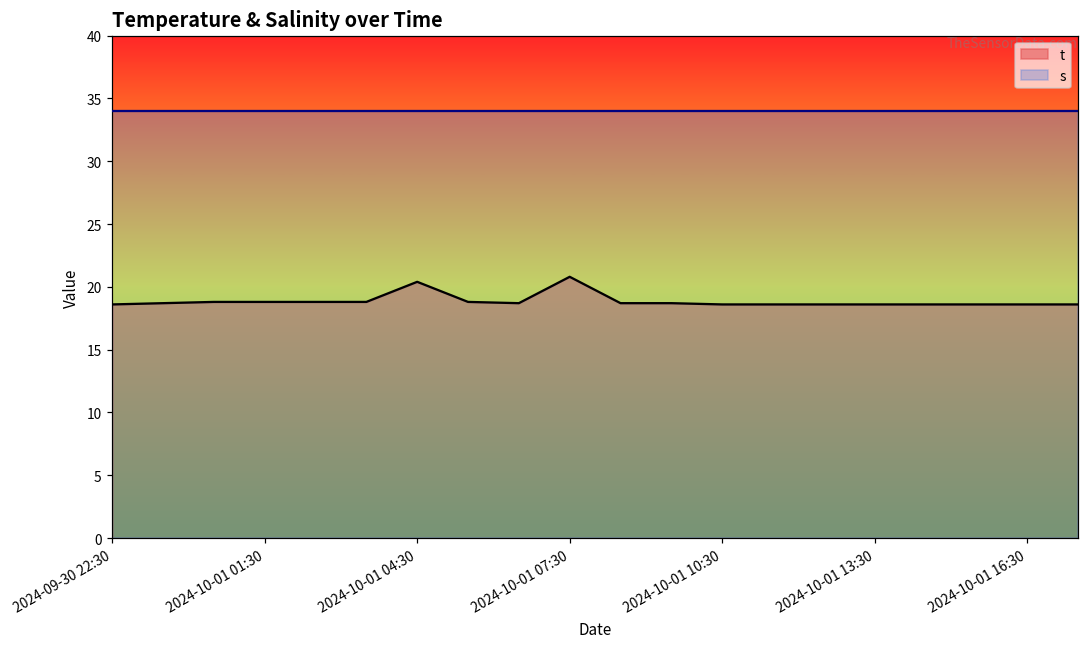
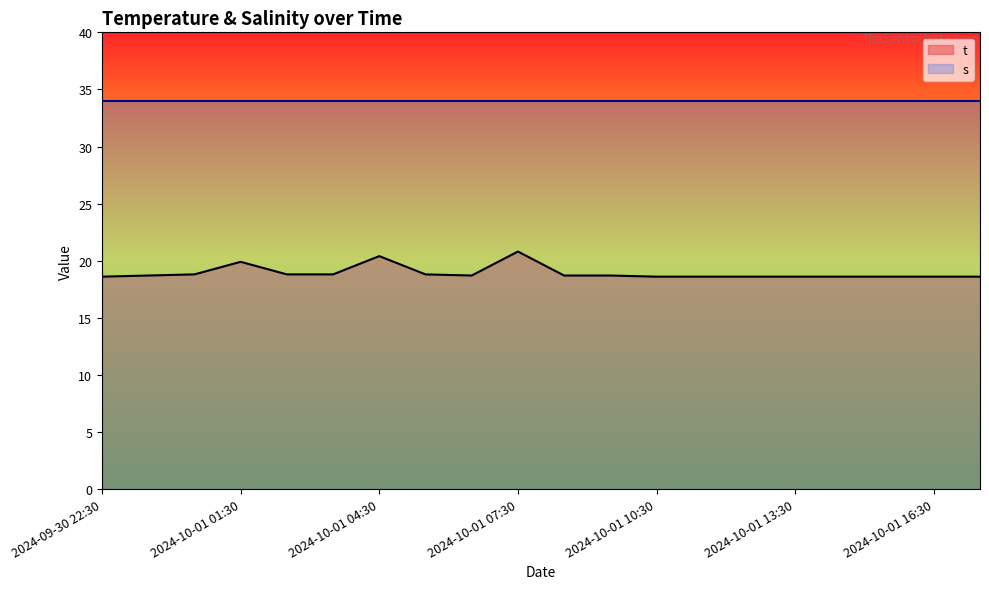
  {
    "t": {
      "2024-09-30 22:30": 18.6,
-     "2024-10-01 01:30": 18.8,
+     "2024-10-01 01:30": 19.9,
      "2024-10-01 04:30": 20.4,
      "2024-10-01 07:30": 20.8,
      "2024-10-01 10:30": 18.6,
      "2024-10-01 13:30": 18.6,
      "2024-10-01 16:30": 18.6
    },
    "s": {
      "2024-09-30 22:30": 34.0,
      "2024-10-01 01:30": 34.0,
      "2024-10-01 04:30": 34.0,
      "2024-10-01 07:30": 34.0,
      "2024-10-01 10:30": 34.0,
      "2024-10-01 13:30": 34.0,
      "2024-10-01 16:30": 34.0
    }
  }
